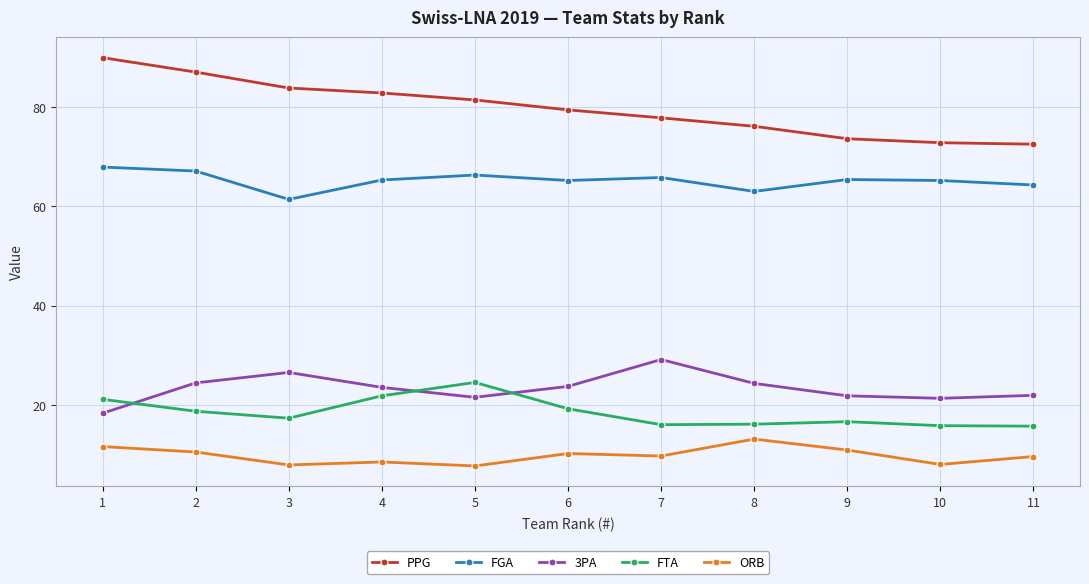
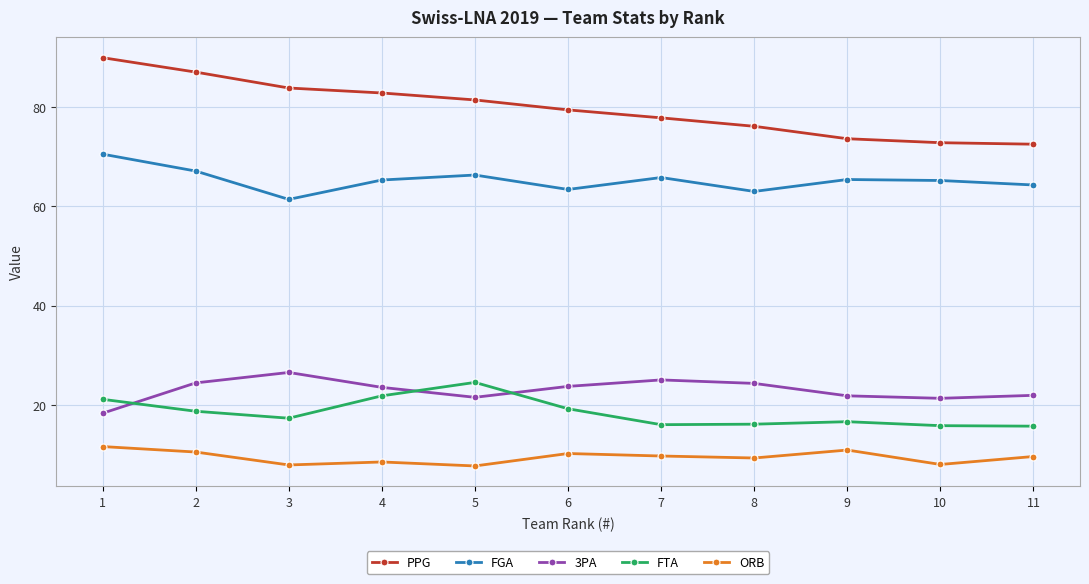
  {
    "PPG": {
      "1": 90,
      "2": 87,
      "3": 84,
      "4": 83,
      "5": 81,
      "6": 79,
      "7": 78,
      "8": 76,
      "9": 74,
      "10": 73,
      "11": 73
    },
    "FGA": {
-     "1": 68,
+     "1": 71,
      "2": 67,
      "3": 61,
      "4": 65,
      "5": 66,
-     "6": 65,
+     "6": 63,
      "7": 66,
      "8": 63,
      "9": 65,
      "10": 65,
      "11": 64
    },
    "3PA": {
      "1": 18,
      "2": 25,
      "3": 27,
      "4": 24,
      "5": 22,
      "6": 24,
-     "7": 29,
+     "7": 25,
      "8": 24,
      "9": 22,
      "10": 21,
      "11": 22
    },
    "FTA": {
      "1": 21,
      "2": 19,
      "3": 17,
      "4": 22,
      "5": 25,
      "6": 19,
      "7": 16,
      "8": 16,
      "9": 17,
      "10": 16,
      "11": 16
    },
    "ORB": {
      "1": 12,
      "2": 11,
      "3": 8,
      "4": 9,
      "5": 8,
      "6": 10,
      "7": 10,
-     "8": 13,
+     "8": 9,
      "9": 11,
      "10": 8,
      "11": 10
    }
  }
